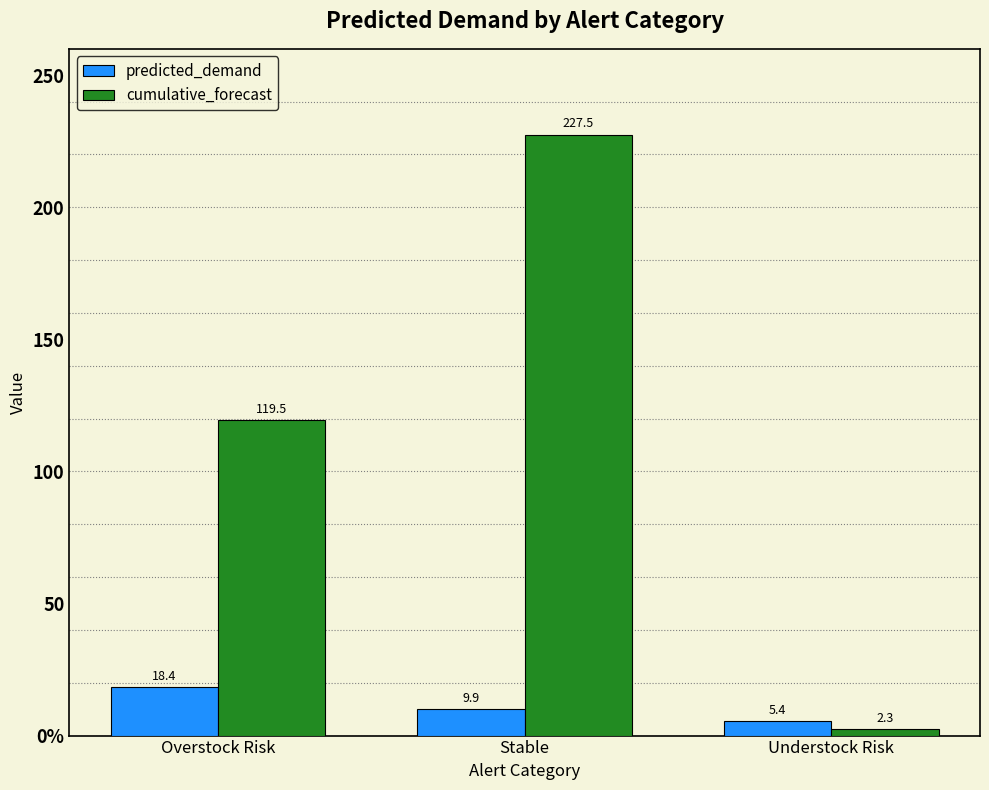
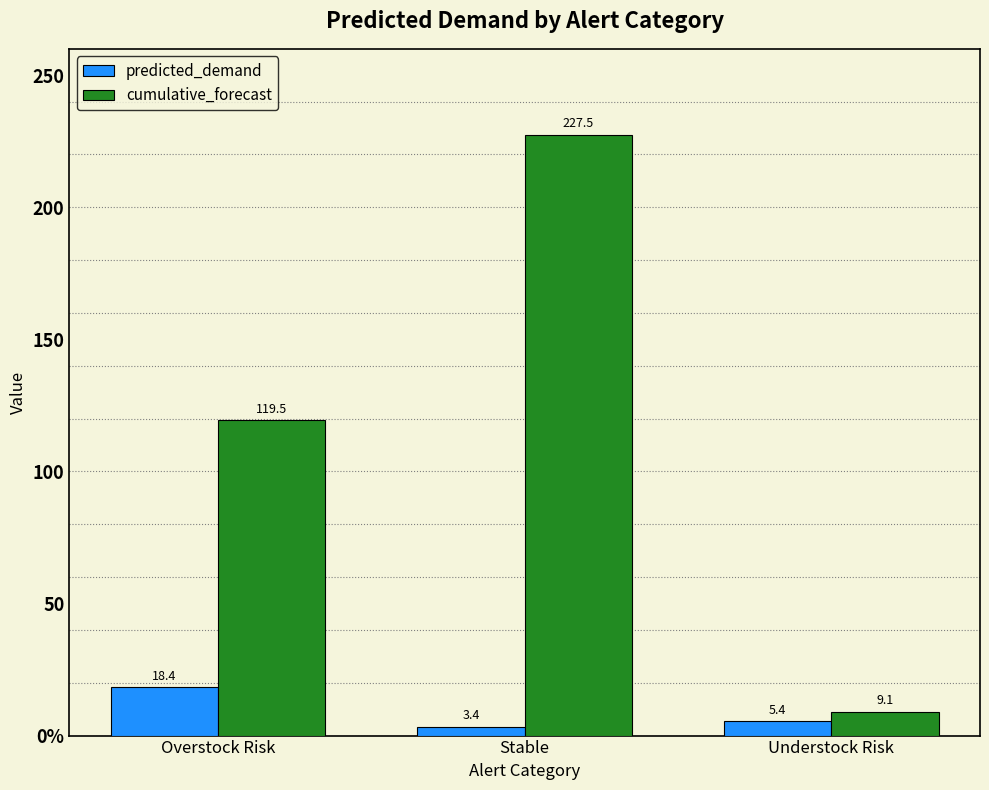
  {
    "predicted_demand": {
      "Overstock Risk": 18.4,
-     "Stable": 9.9,
+     "Stable": 3.4,
      "Understock Risk": 5.4
    },
    "cumulative_forecast": {
      "Overstock Risk": 119.5,
      "Stable": 227.5,
-     "Understock Risk": 2.3
+     "Understock Risk": 9.1
    }
  }
